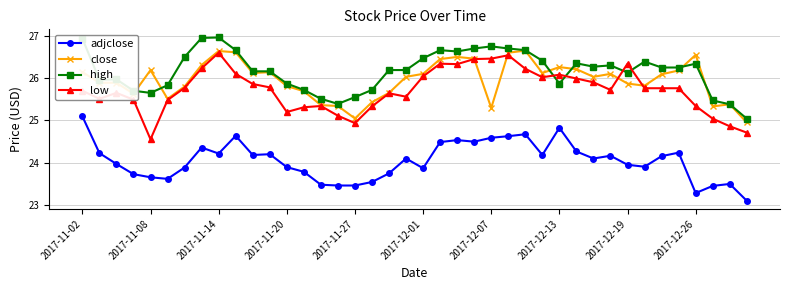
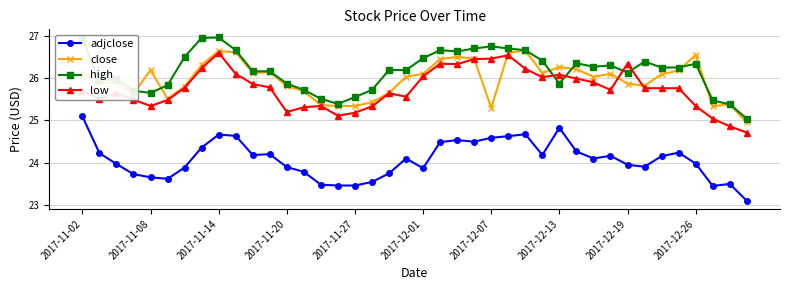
  {
    "adjclose": {
      "2017-11-02": 25.1,
      "2017-11-08": 23.7,
-     "2017-11-14": 24.2,
+     "2017-11-14": 24.7,
      "2017-11-20": 23.9,
      "2017-11-27": 23.5,
      "2017-12-01": 23.9,
      "2017-12-07": 24.6,
      "2017-12-13": 24.8,
      "2017-12-19": 23.9,
-     "2017-12-26": 23.3
+     "2017-12-26": 24.0
    },
    "close": {
      "2017-11-08": 26.2,
-     "2017-11-27": 25.0,
+     "2017-11-27": 25.3,
      "2017-12-07": 25.3,
      "2017-12-13": 26.3,
      "2017-12-19": 25.9,
      "2017-12-26": 26.5
    },
    "high": {
      "2017-11-08": 25.6,
      "2017-11-14": 27.0,
      "2017-11-27": 25.5,
      "2017-12-01": 26.5,
      "2017-12-07": 26.8,
      "2017-12-13": 25.9,
      "2017-12-19": 26.1,
      "2017-12-26": 26.3
    },
    "low": {
-     "2017-11-08": 24.6,
+     "2017-11-08": 25.3,
      "2017-11-20": 25.2,
-     "2017-11-27": 24.9,
+     "2017-11-27": 25.2,
      "2017-12-07": 26.5,
      "2017-12-13": 26.1,
      "2017-12-19": 26.3,
      "2017-12-26": 25.3
    }
  }
